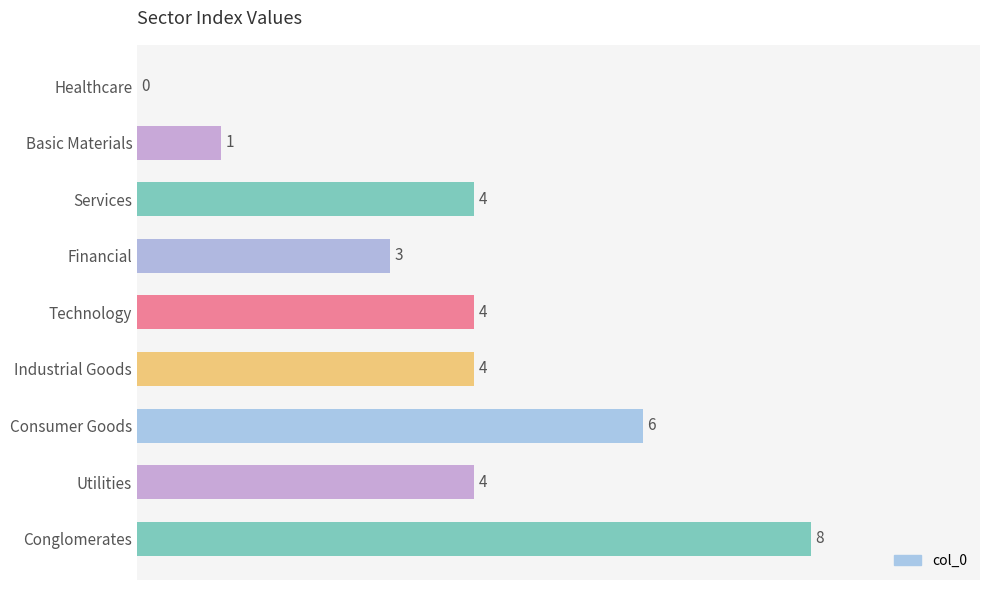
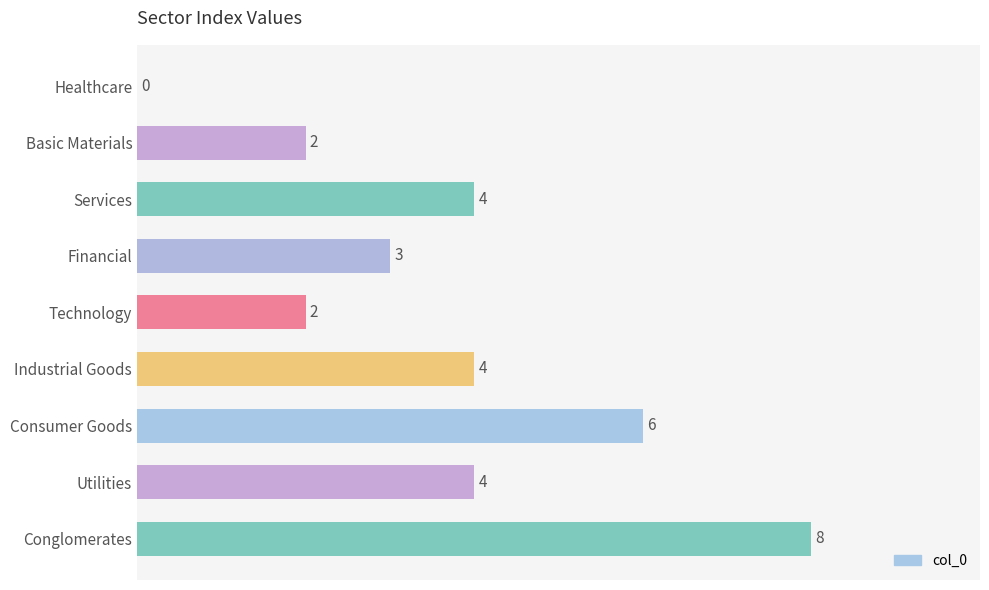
  {
    "Healthcare": 0,
-   "Basic Materials": 1,
+   "Basic Materials": 2,
    "Services": 4,
    "Financial": 3,
-   "Technology": 4,
+   "Technology": 2,
    "Industrial Goods": 4,
    "Consumer Goods": 6,
    "Utilities": 4,
    "Conglomerates": 8
  }
